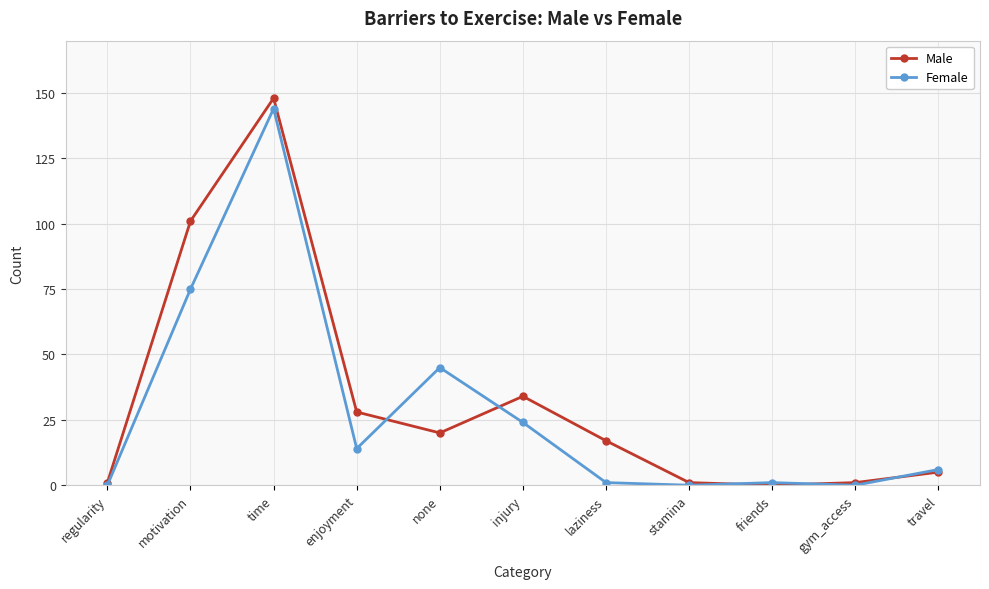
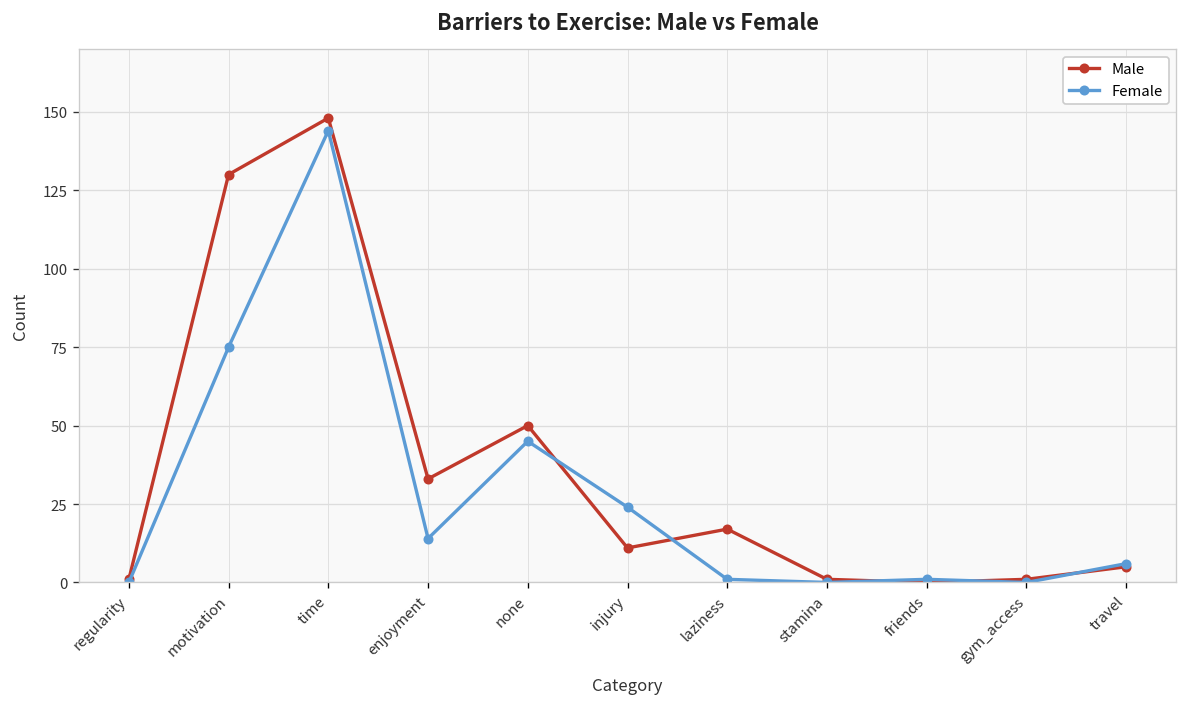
  {
    "Male": {
      "regularity": 1,
-     "motivation": 101,
+     "motivation": 130,
      "time": 148,
-     "enjoyment": 28,
-     "none": 20,
-     "injury": 34,
+     "enjoyment": 33,
+     "none": 50,
+     "injury": 11,
      "laziness": 17,
      "stamina": 1,
      "friends": 0,
      "gym_access": 1,
      "travel": 5
    },
    "Female": {
      "regularity": 0,
      "motivation": 75,
      "time": 144,
      "enjoyment": 14,
      "none": 45,
      "injury": 24,
      "laziness": 1,
      "stamina": 0,
      "friends": 1,
      "gym_access": 0,
      "travel": 6
    }
  }
